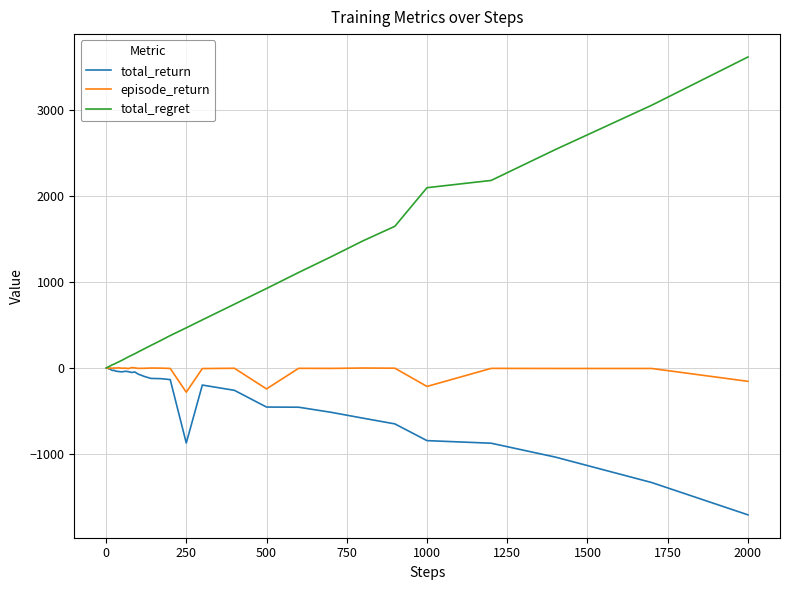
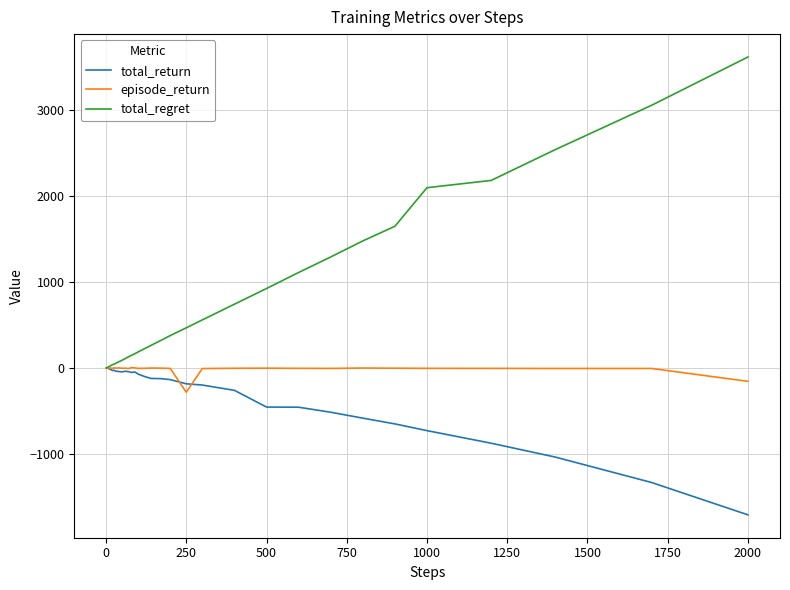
  {
    "total_return": {
-     "250": -900,
+     "250": -200,
      "500": -500,
-     "1000": -800,
+     "1000": -700,
      "2000": -1700
    },
    "episode_return": {
      "250": -300,
-     "500": -200,
-     "1000": -200,
+     "500": 0,
+     "1000": 0,
      "2000": -200
    },
    "total_regret": {
      "250": 500,
      "500": 900,
      "1000": 2100,
      "2000": 3600
    }
  }
